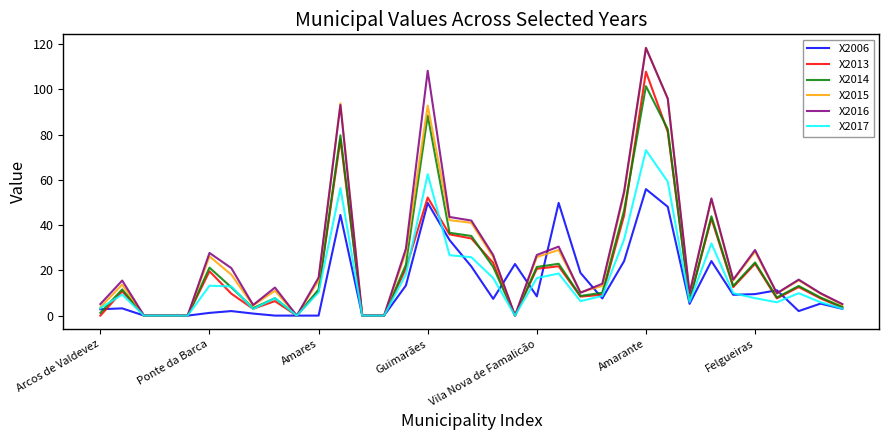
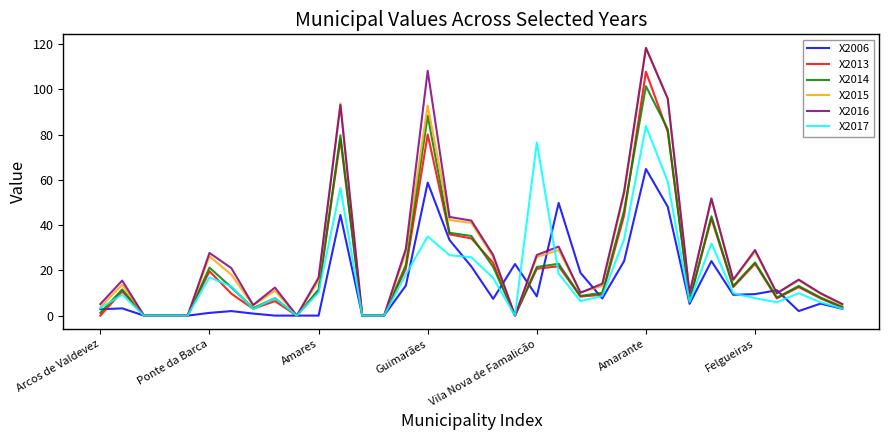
  {
    "X2006": {
      "Ponte da Barca": 1,
      "Amares": 0,
-     "Guimarães": 50,
+     "Guimarães": 59,
      "Vila Nova de Famalicão": 9,
-     "Amarante": 56,
+     "Amarante": 65,
      "Felgueiras": 10
    },
    "X2013": {
      "Arcos de Valdevez": 0,
      "Ponte da Barca": 20,
-     "Guimarães": 52,
+     "Guimarães": 80,
      "Amarante": 108
    },
    "X2014": {
      "Arcos de Valdevez": 1,
      "Ponte da Barca": 21,
      "Guimarães": 88,
      "Amarante": 101
    },
    "X2015": {
      "Ponte da Barca": 26,
      "Amares": 16,
      "Guimarães": 93
    },
    "X2016": {
      "Arcos de Valdevez": 5,
      "Ponte da Barca": 28,
      "Amares": 17,
      "Guimarães": 108
    },
    "X2017": {
-     "Ponte da Barca": 13,
-     "Guimarães": 63,
-     "Vila Nova de Famalicão": 17,
-     "Amarante": 73,
+     "Ponte da Barca": 17,
+     "Guimarães": 35,
+     "Vila Nova de Famalicão": 77,
+     "Amarante": 84,
      "Felgueiras": 8
    }
  }
